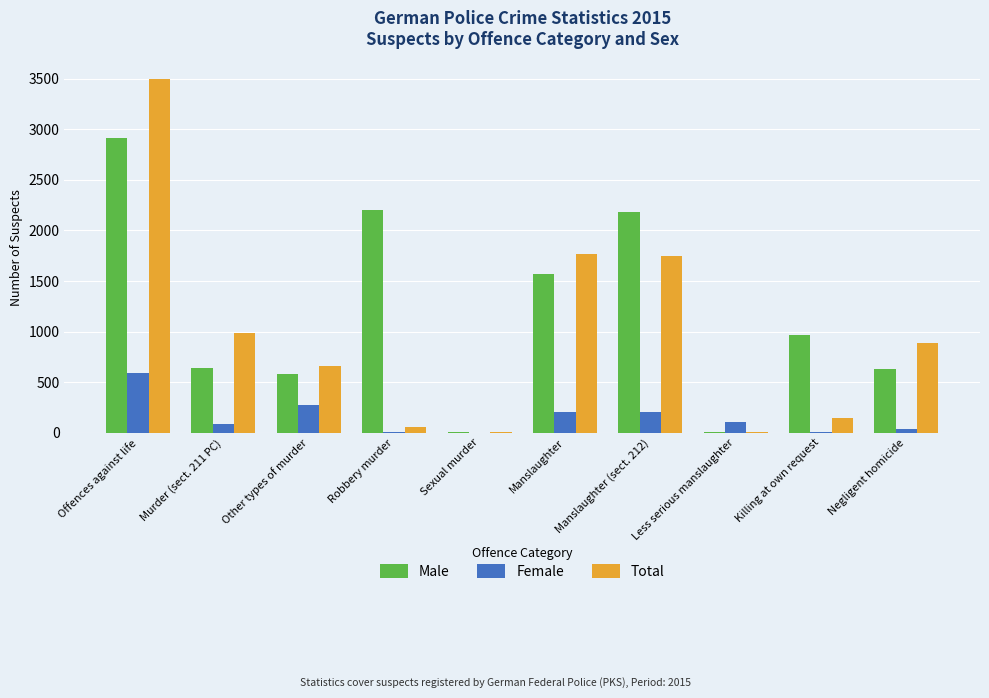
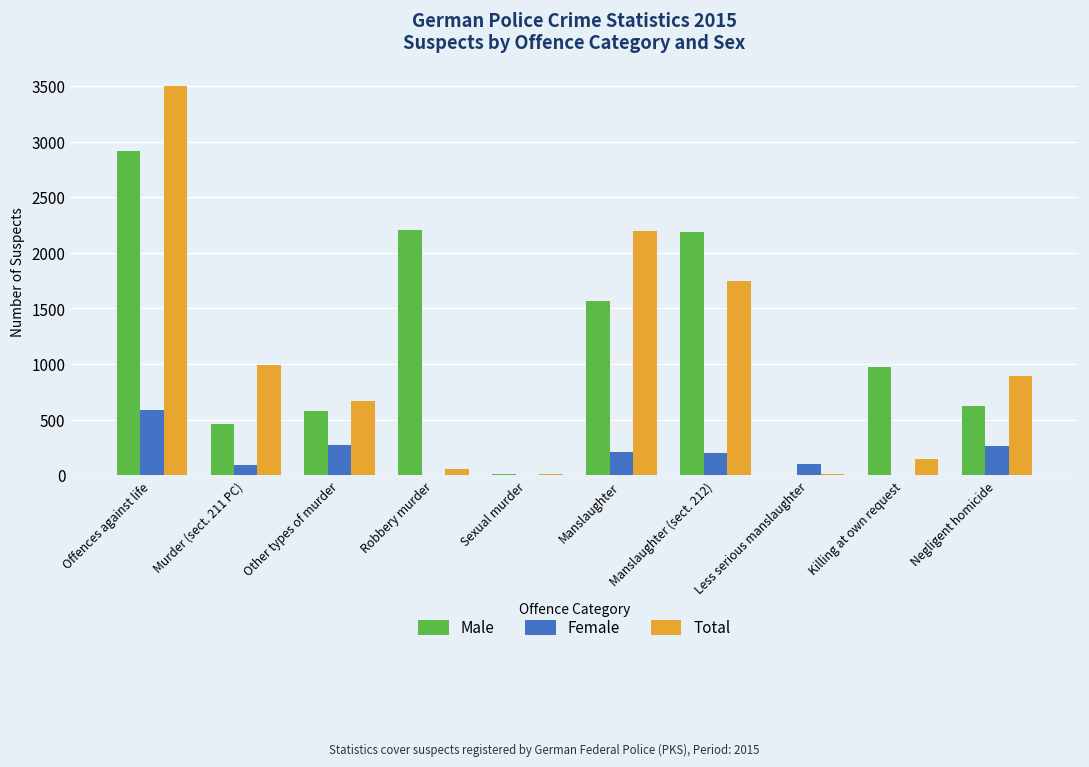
  {
    "Male": {
      "Offences against life": 2910,
-     "Murder (sect. 211 PC)": 640,
+     "Murder (sect. 211 PC)": 460,
      "Other types of murder": 580,
      "Robbery murder": 2200,
      "Manslaughter": 1570,
      "Manslaughter (sect. 212)": 2190,
      "Killing at own request": 970,
      "Negligent homicide": 630
    },
    "Female": {
      "Offences against life": 590,
      "Murder (sect. 211 PC)": 90,
      "Other types of murder": 270,
      "Sexual murder": 0,
      "Manslaughter": 210,
      "Manslaughter (sect. 212)": 200,
      "Less serious manslaughter": 100,
-     "Negligent homicide": 40
+     "Negligent homicide": 260
    },
    "Total": {
      "Offences against life": 3500,
      "Murder (sect. 211 PC)": 990,
      "Other types of murder": 660,
      "Robbery murder": 60,
-     "Manslaughter": 1770,
+     "Manslaughter": 2200,
      "Manslaughter (sect. 212)": 1750,
      "Killing at own request": 150,
      "Negligent homicide": 890
    }
  }
